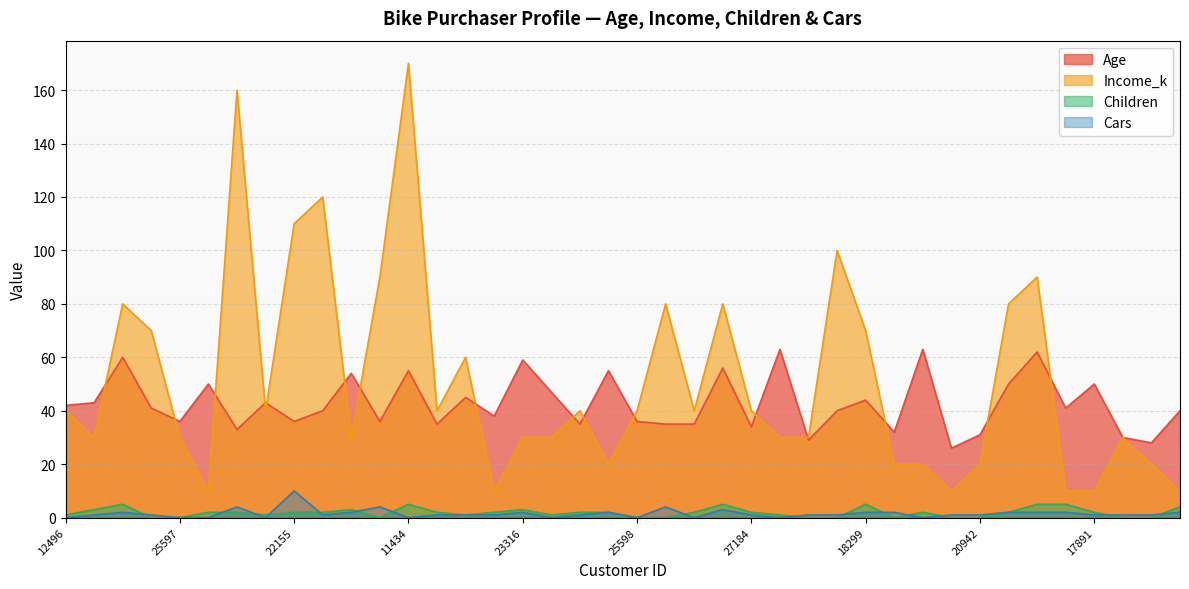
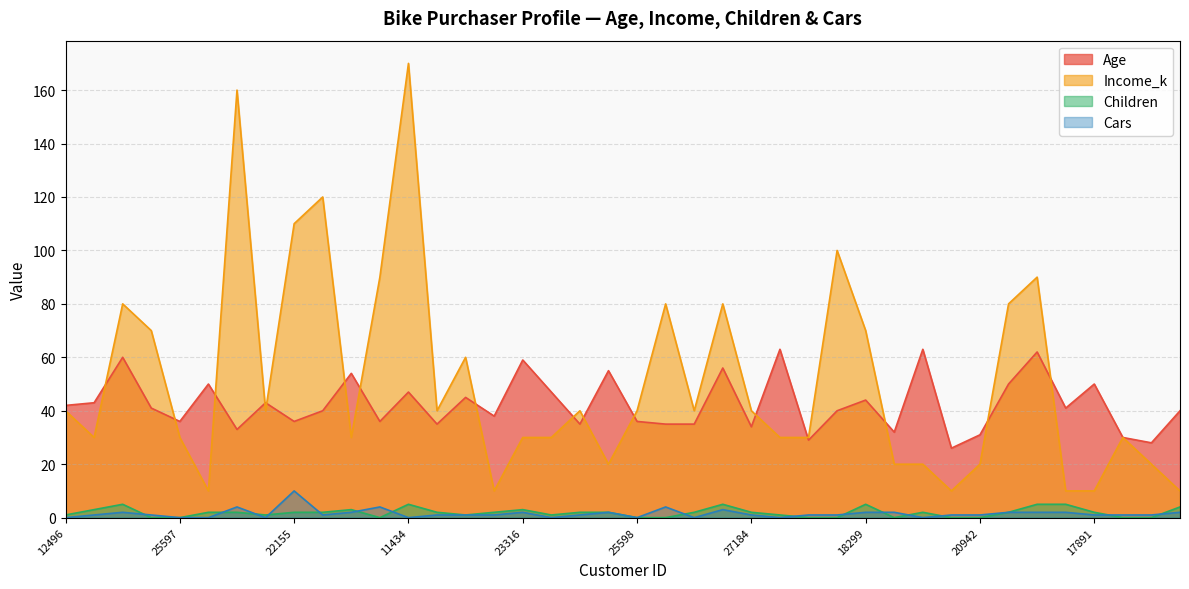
  {
    "Age": {
      "12496": 42,
      "25597": 36,
      "22155": 36,
-     "11434": 55,
+     "11434": 47,
      "23316": 59,
      "25598": 36,
      "27184": 34,
      "18299": 44,
      "20942": 31,
      "17891": 50
    },
    "Income_k": {
      "12496": 40,
      "25597": 30,
      "22155": 110,
      "11434": 170,
      "23316": 30,
      "25598": 40,
      "27184": 40,
      "18299": 70,
      "20942": 20,
      "17891": 10
    },
    "Children": {
      "12496": 1,
      "22155": 2,
      "11434": 5,
      "23316": 3,
      "27184": 2,
      "18299": 5,
      "20942": 0,
      "17891": 2
    },
    "Cars": {
      "12496": 0,
      "22155": 10,
      "11434": 0,
      "23316": 2,
      "27184": 1,
      "18299": 2,
      "20942": 1,
      "17891": 1
    }
  }
